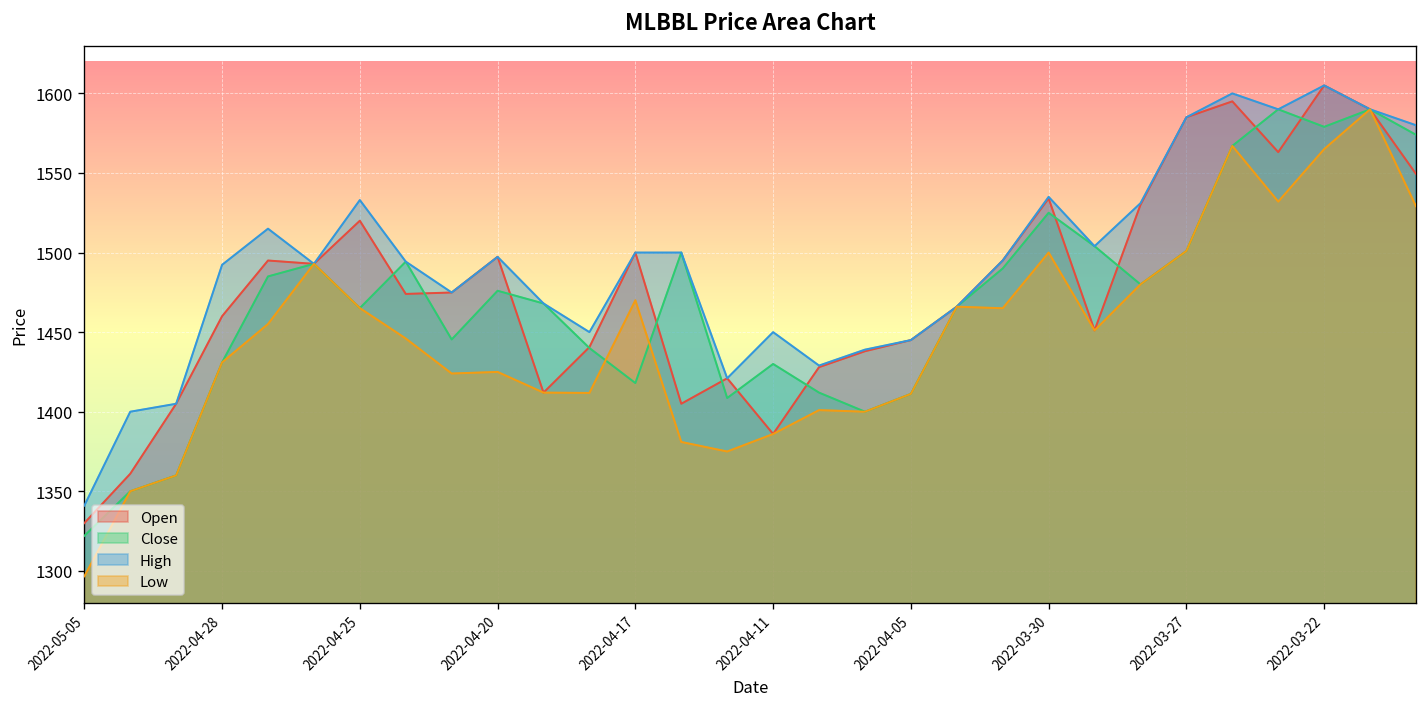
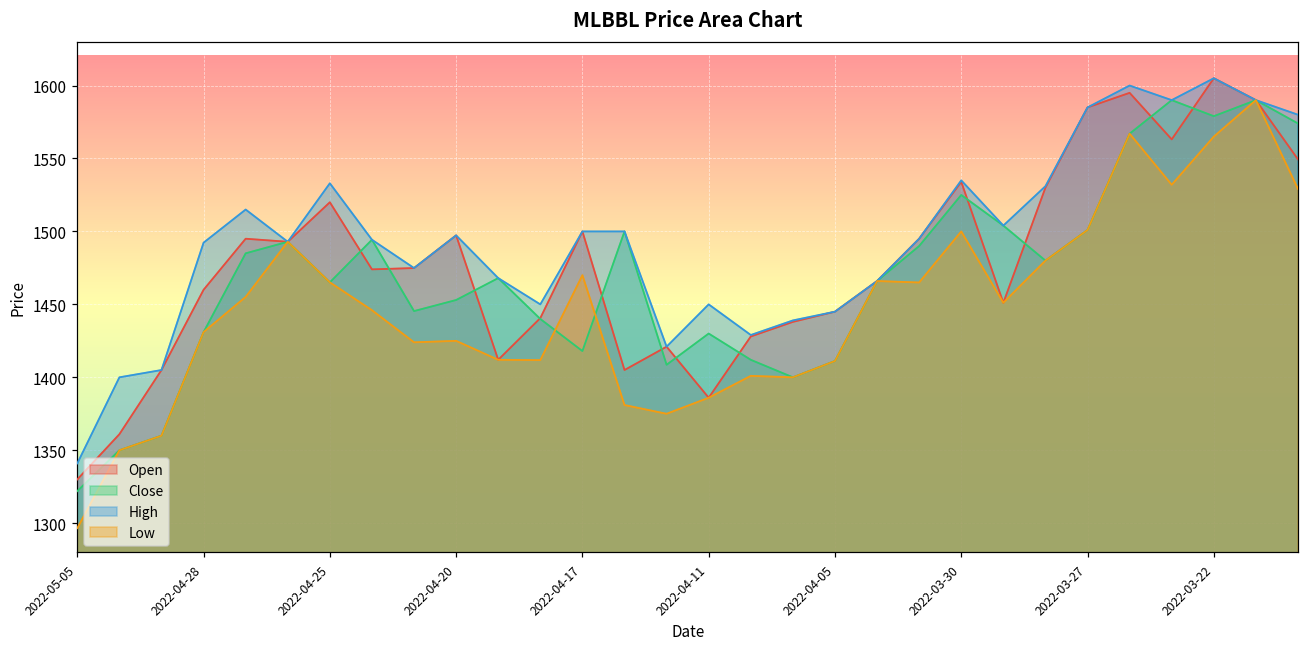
  {
    "Close": {
      "2022-05-05": 1322,
-     "2022-04-20": 1476,
+     "2022-04-20": 1453,
      "2022-04-17": 1418,
      "2022-04-11": 1430,
      "2022-03-30": 1525,
      "2022-03-22": 1579
    },
    "High": {
      "2022-05-05": 1341,
      "2022-04-28": 1492,
      "2022-04-25": 1533,
      "2022-04-11": 1450
    }
  }
